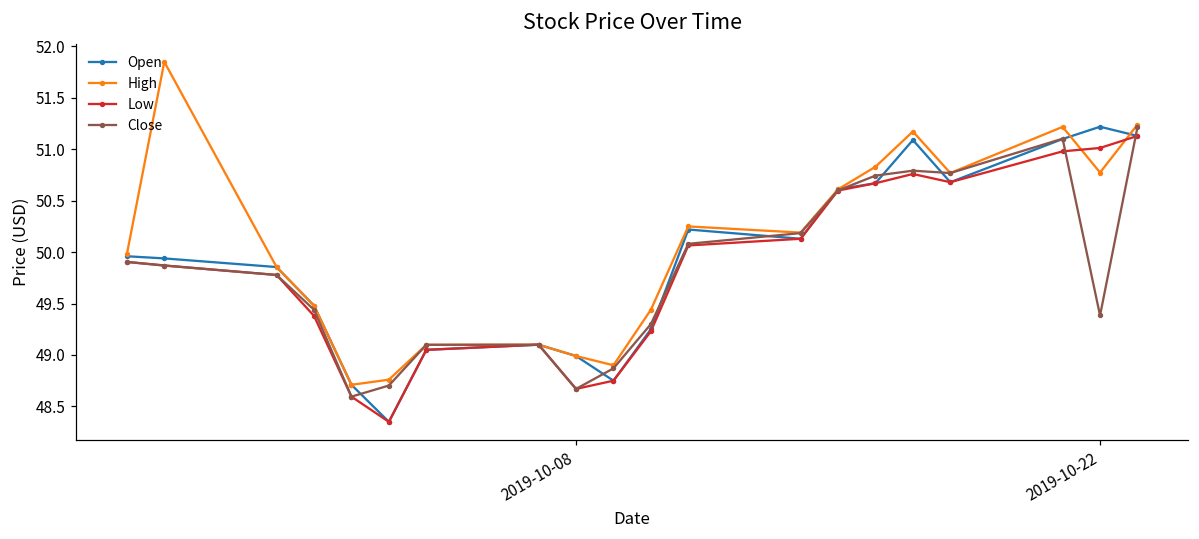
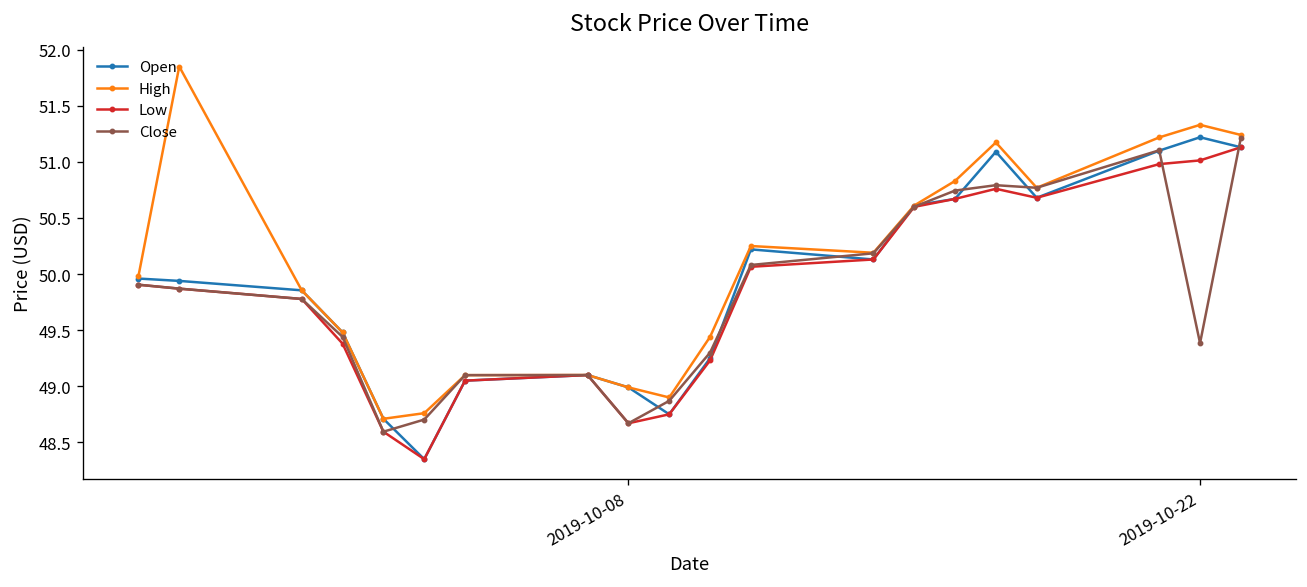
  {
    "Open": {
      "2019-10-22": 51.2
    },
    "High": {
-     "2019-10-22": 50.8
+     "2019-10-22": 51.3
    },
    "Low": {
      "2019-10-22": 51.0
    },
    "Close": {
      "2019-10-22": 49.4
    }
  }
